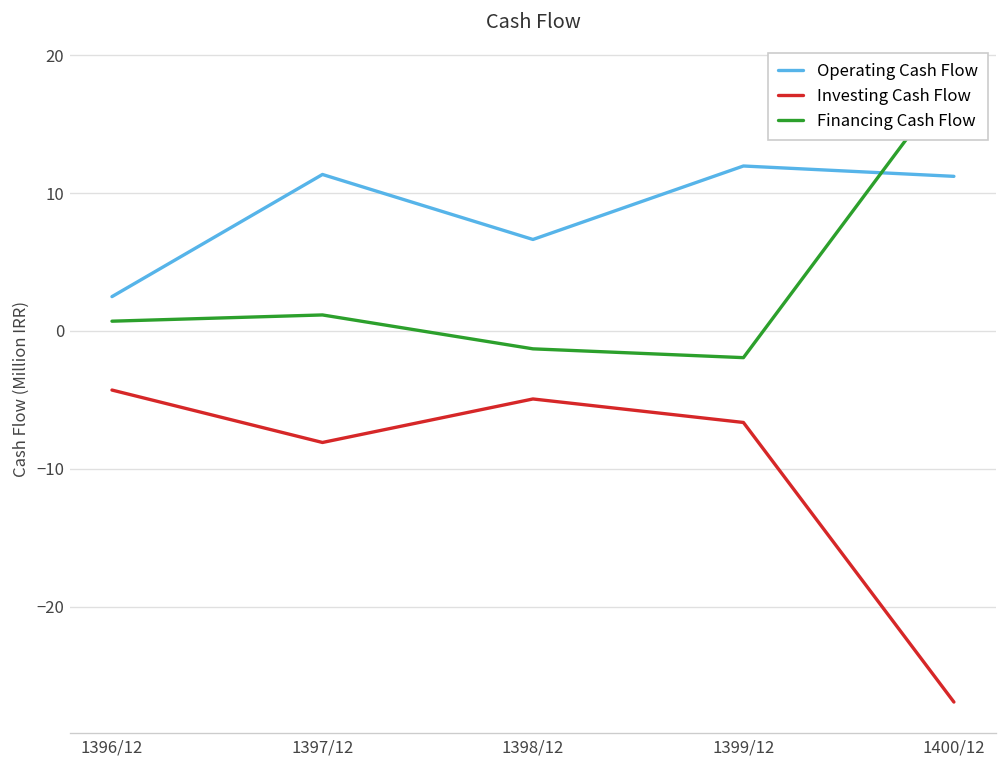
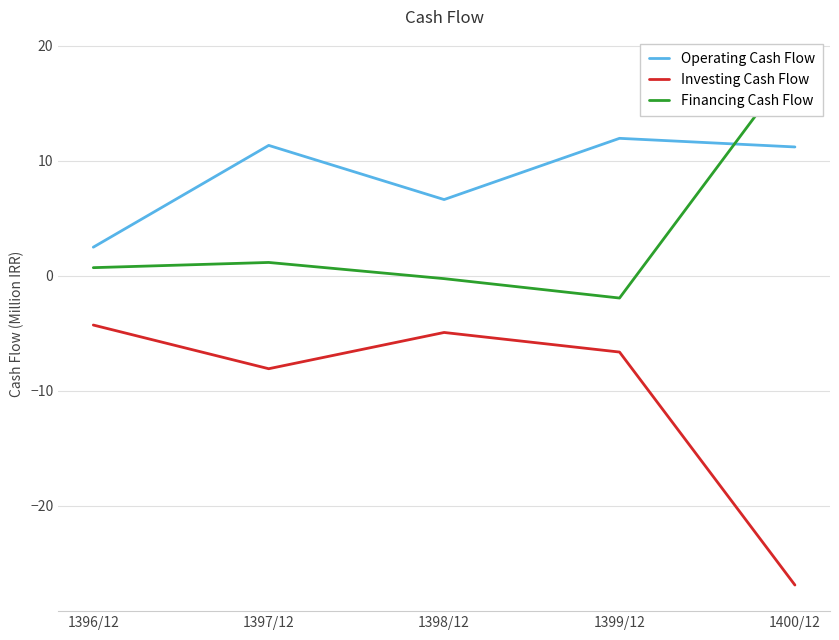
  {
    "Operating Cash Flow": {
      "1396/12": 2.5,
      "1397/12": 11.3,
      "1398/12": 6.6,
      "1399/12": 12.0,
      "1400/12": 11.2
    },
    "Investing Cash Flow": {
      "1396/12": -4.3,
      "1397/12": -8.1,
      "1398/12": -4.9,
      "1399/12": -6.6,
      "1400/12": -26.9
    },
    "Financing Cash Flow": {
      "1396/12": 0.7,
      "1397/12": 1.2,
-     "1398/12": -1.3,
+     "1398/12": -0.2,
      "1399/12": -1.9
    }
  }
